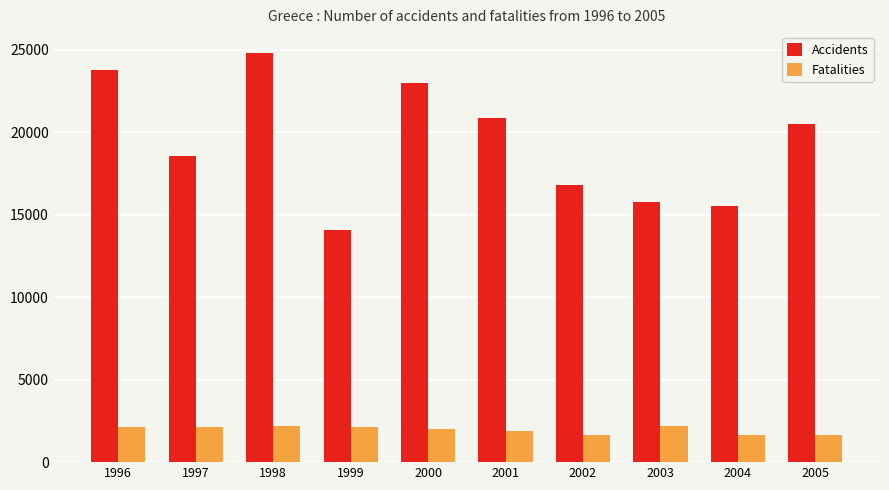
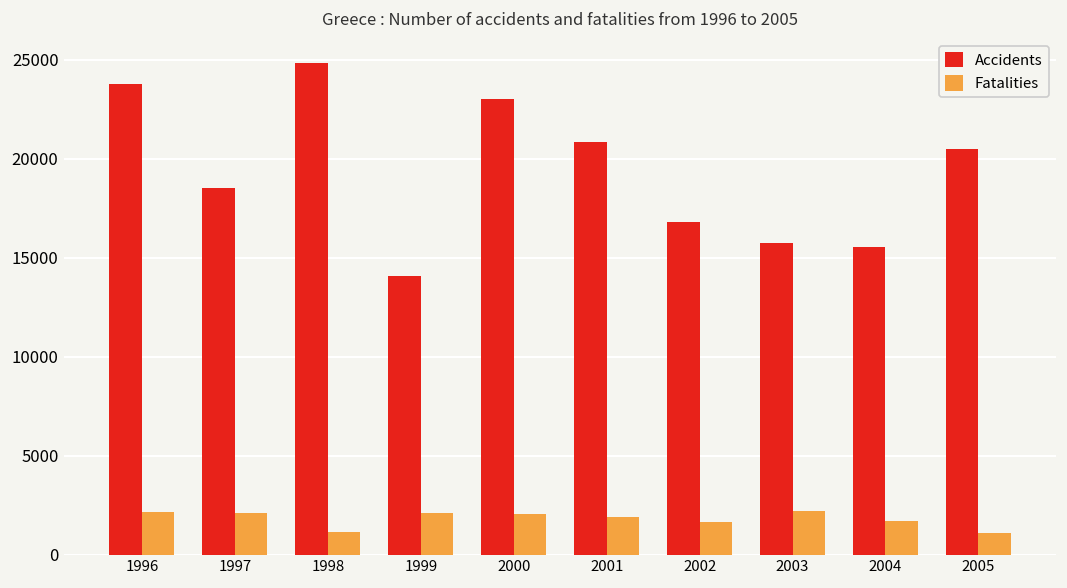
  {
    "Accidents": {
      "1996": 23800,
      "1997": 18500,
      "1998": 24800,
      "1999": 14000,
      "2000": 23000,
      "2001": 20800,
      "2002": 16800,
      "2003": 15800,
      "2004": 15500,
      "2005": 20500
    },
    "Fatalities": {
      "1996": 2200,
      "1997": 2100,
-     "1998": 2200,
+     "1998": 1100,
      "1999": 2100,
      "2000": 2000,
      "2001": 1900,
      "2002": 1600,
      "2003": 2200,
      "2004": 1700,
-     "2005": 1700
+     "2005": 1100
    }
  }
